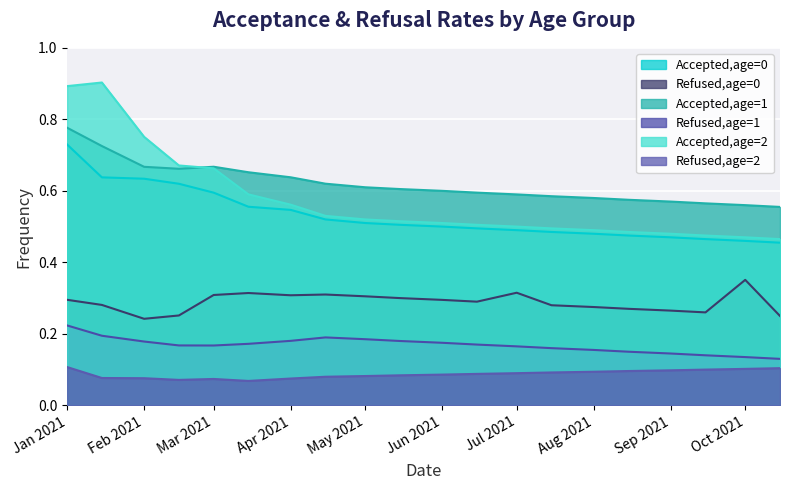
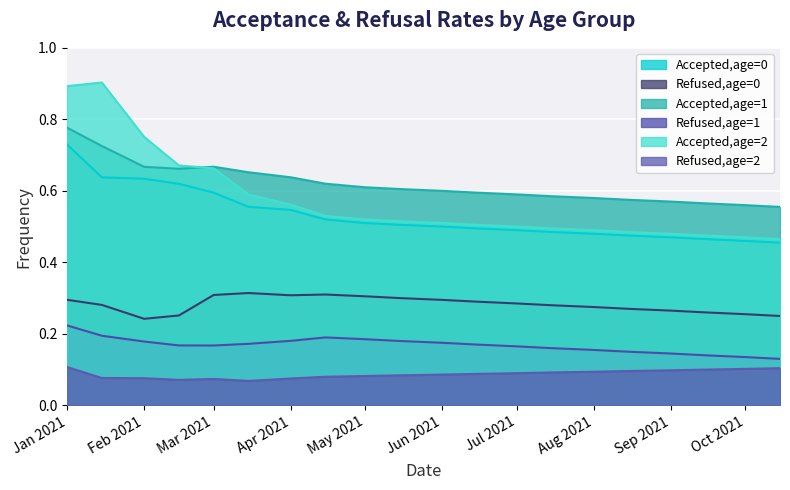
  {
    "Refused,age=0": {
      "Jan 2021": 0.30,
      "Feb 2021": 0.24,
      "Mar 2021": 0.31,
      "Apr 2021": 0.31,
      "May 2021": 0.31,
      "Jun 2021": 0.30,
-     "Jul 2021": 0.32,
+     "Jul 2021": 0.29,
      "Aug 2021": 0.28,
      "Sep 2021": 0.27,
-     "Oct 2021": 0.35
+     "Oct 2021": 0.26
    },
    "Accepted,age=2": {
      "Jan 2021": 0.89,
      "Feb 2021": 0.75,
      "Apr 2021": 0.56,
      "May 2021": 0.52,
      "Jun 2021": 0.51,
      "Jul 2021": 0.50,
      "Aug 2021": 0.49,
      "Sep 2021": 0.48,
      "Oct 2021": 0.47
    }
  }
